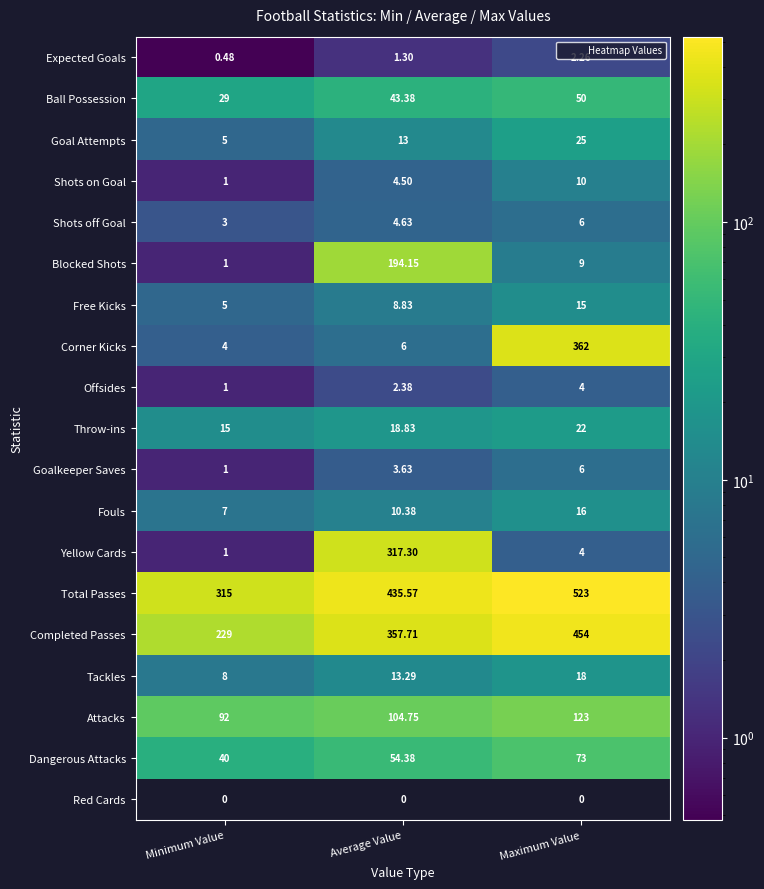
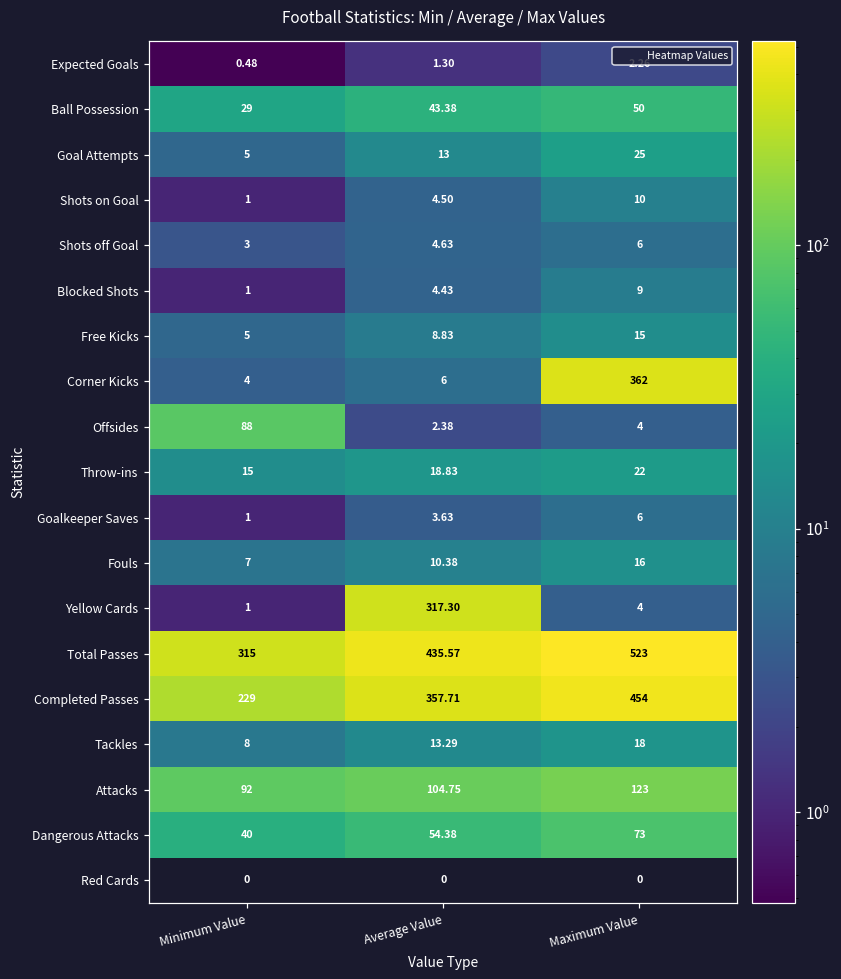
  {
    "Expected Goals": {
      "Minimum Value": 0.48,
      "Average Value": 1.30
    },
    "Ball Possession": {
      "Minimum Value": 29,
      "Average Value": 43.38,
      "Maximum Value": 50
    },
    "Goal Attempts": {
      "Minimum Value": 5,
      "Average Value": 13,
      "Maximum Value": 25
    },
    "Shots on Goal": {
      "Minimum Value": 1,
      "Average Value": 4.50,
      "Maximum Value": 10
    },
    "Shots off Goal": {
      "Minimum Value": 3,
      "Average Value": 4.63,
      "Maximum Value": 6
    },
    "Blocked Shots": {
      "Minimum Value": 1,
-     "Average Value": 194.15,
+     "Average Value": 4.43,
      "Maximum Value": 9
    },
    "Free Kicks": {
      "Minimum Value": 5,
      "Average Value": 8.83,
      "Maximum Value": 15
    },
    "Corner Kicks": {
      "Minimum Value": 4,
      "Average Value": 6,
      "Maximum Value": 362
    },
    "Offsides": {
-     "Minimum Value": 1,
+     "Minimum Value": 88,
      "Average Value": 2.38,
      "Maximum Value": 4
    },
    "Throw-ins": {
      "Minimum Value": 15,
      "Average Value": 18.83,
      "Maximum Value": 22
    },
    "Goalkeeper Saves": {
      "Minimum Value": 1,
      "Average Value": 3.63,
      "Maximum Value": 6
    },
    "Fouls": {
      "Minimum Value": 7,
      "Average Value": 10.38,
      "Maximum Value": 16
    },
    "Yellow Cards": {
      "Minimum Value": 1,
      "Average Value": 317.30,
      "Maximum Value": 4
    },
    "Total Passes": {
      "Minimum Value": 315,
      "Average Value": 435.57,
      "Maximum Value": 523
    },
    "Completed Passes": {
      "Minimum Value": 229,
      "Average Value": 357.71,
      "Maximum Value": 454
    },
    "Tackles": {
      "Minimum Value": 8,
      "Average Value": 13.29,
      "Maximum Value": 18
    },
    "Attacks": {
      "Minimum Value": 92,
      "Average Value": 104.75,
      "Maximum Value": 123
    },
    "Dangerous Attacks": {
      "Minimum Value": 40,
      "Average Value": 54.38,
      "Maximum Value": 73
    },
    "Red Cards": {
      "Minimum Value": 0,
      "Average Value": 0,
      "Maximum Value": 0
    }
  }
